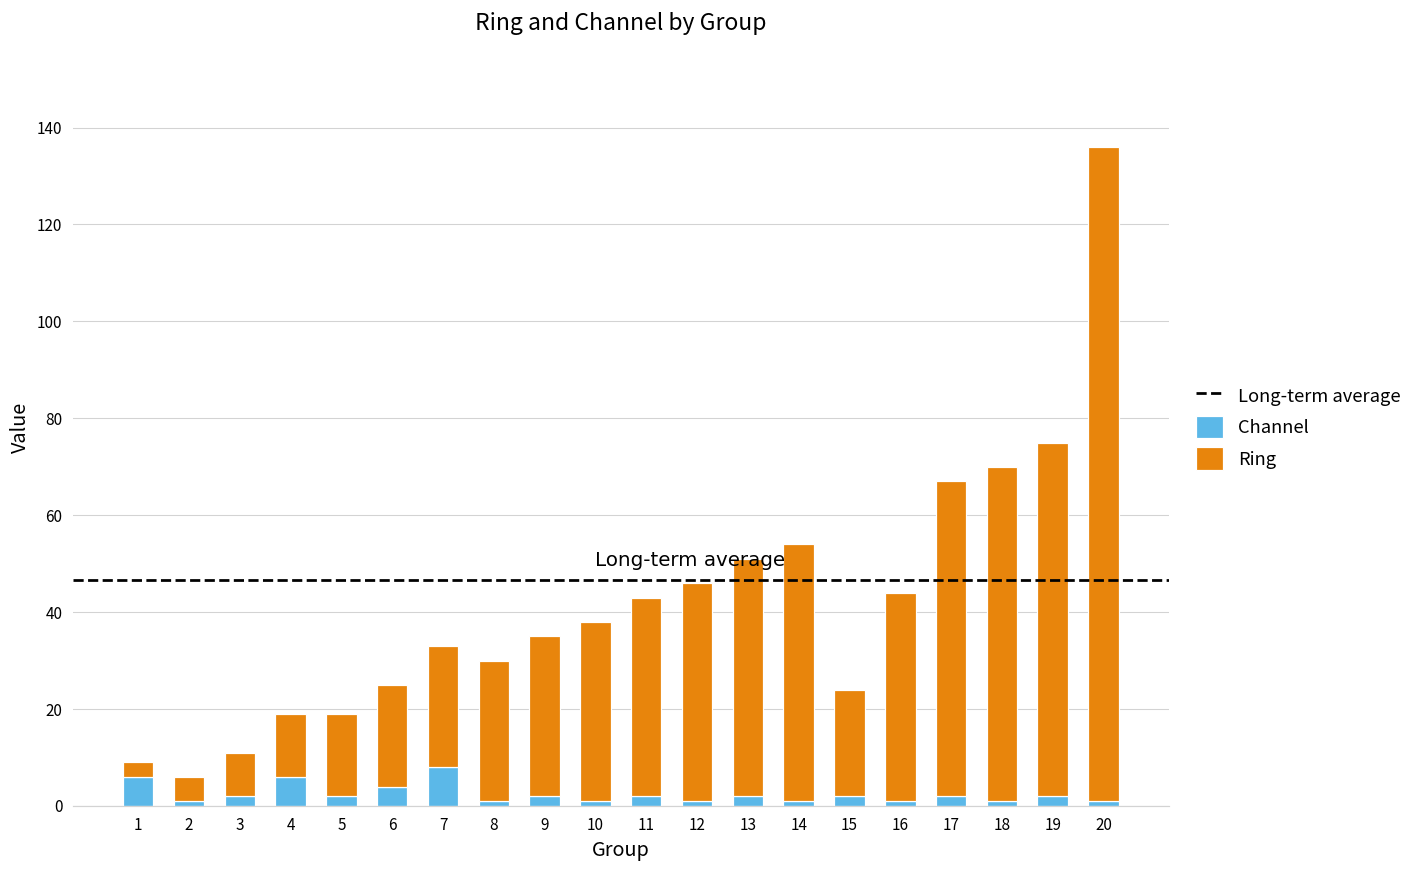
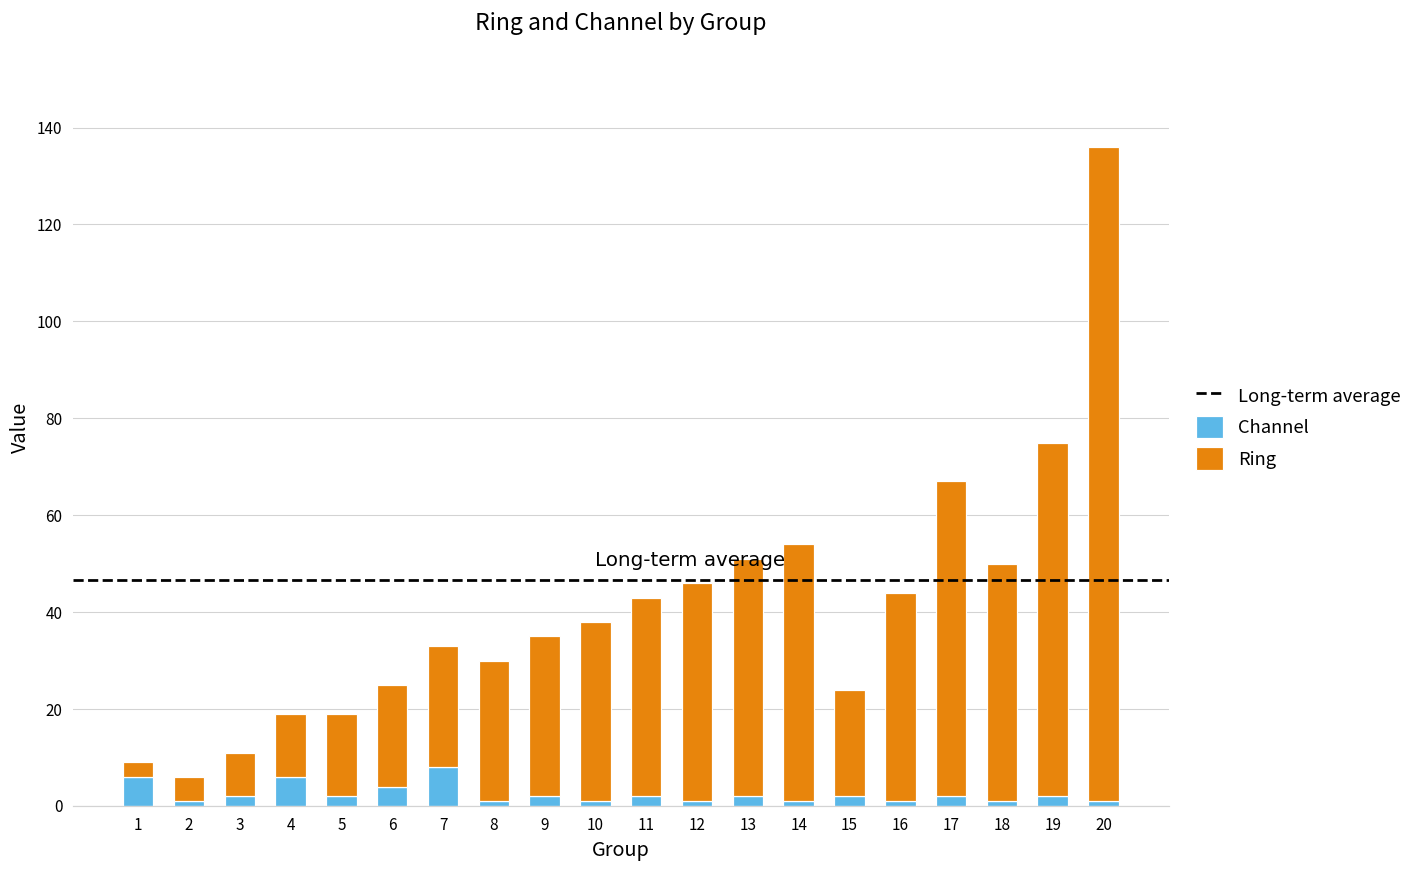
  {
    "Channel": {
      "1": 6,
      "2": 1,
      "3": 2,
      "4": 6,
      "5": 2,
      "6": 4,
      "7": 8,
      "8": 1,
      "9": 2,
      "10": 1,
      "11": 2,
      "12": 1,
      "13": 2,
      "14": 1,
      "15": 2,
      "16": 1,
      "17": 2,
      "18": 1,
      "19": 2,
      "20": 1
    },
    "Ring": {
      "1": 3,
      "2": 5,
      "3": 9,
      "4": 13,
      "5": 17,
      "6": 21,
      "7": 25,
      "8": 29,
      "9": 33,
      "10": 37,
      "11": 41,
      "12": 45,
      "13": 49,
      "14": 53,
      "15": 22,
      "16": 43,
      "17": 65,
-     "18": 69,
+     "18": 49,
      "19": 73,
      "20": 135
    }
  }
